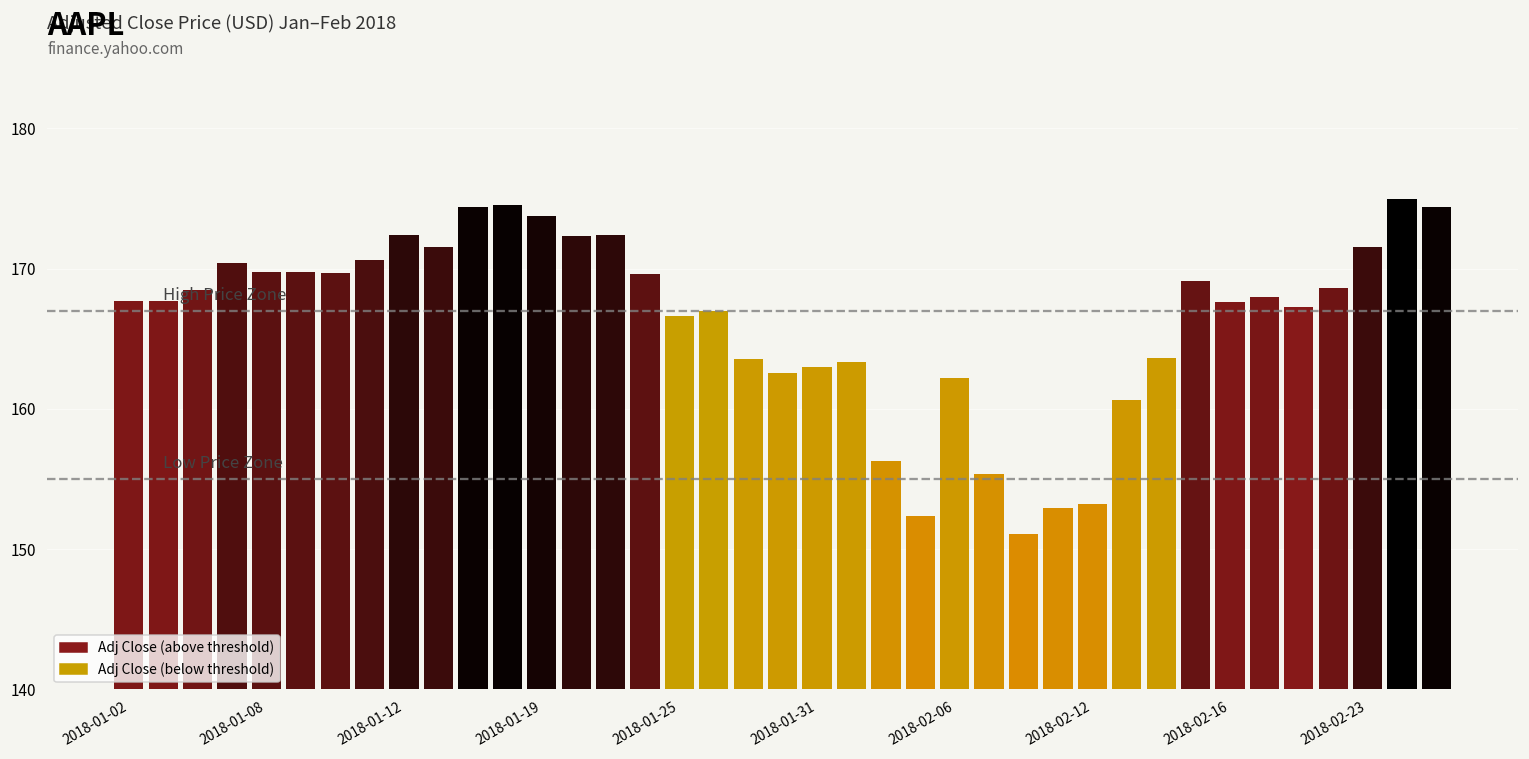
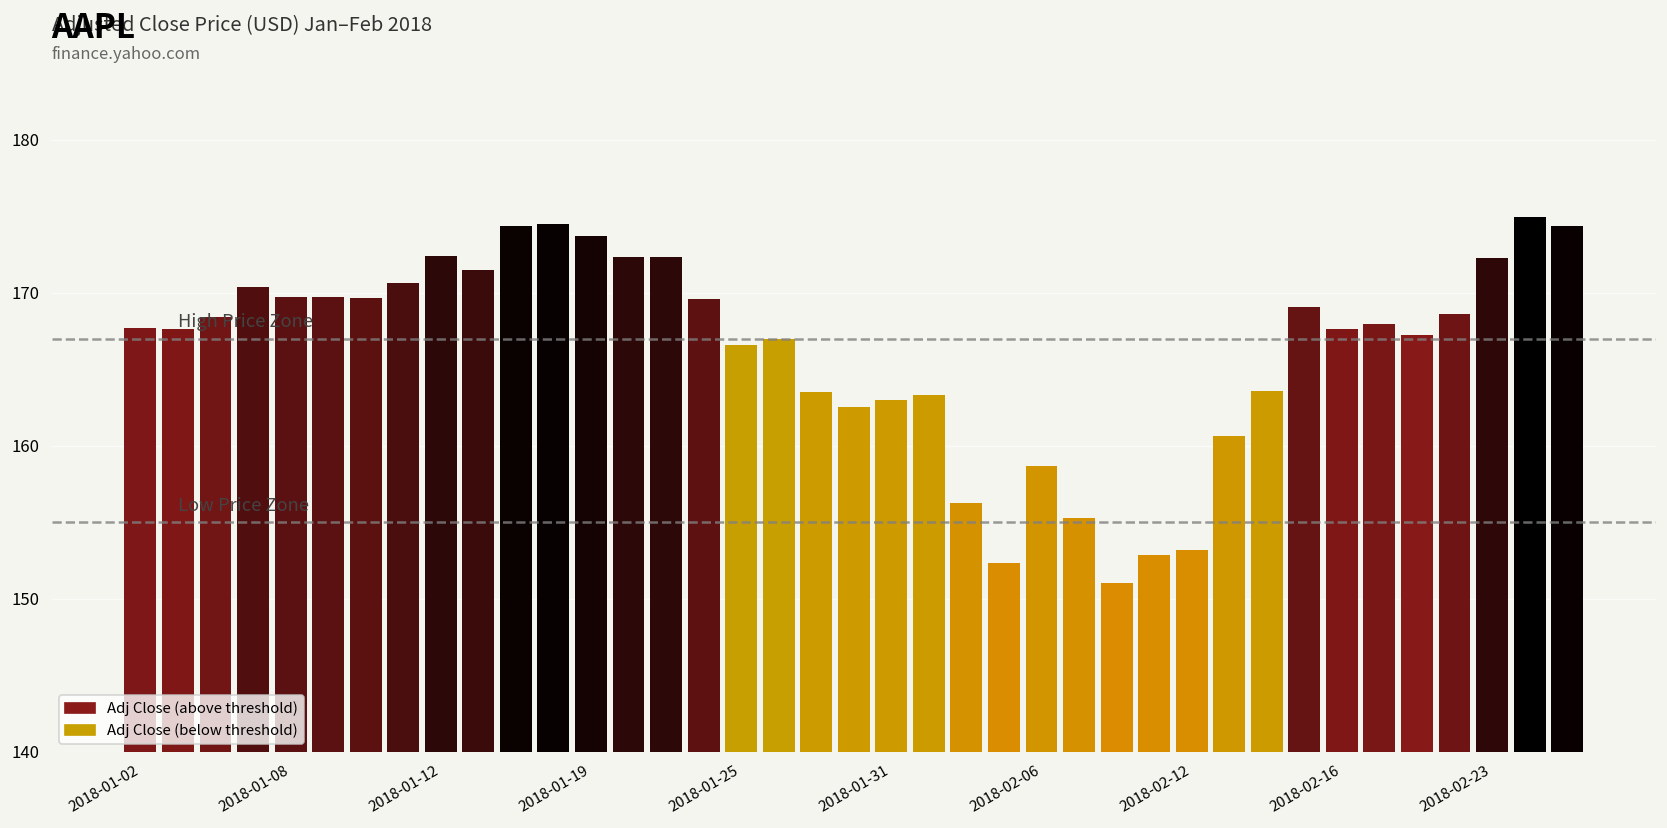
  {
    "Adj Close (above threshold)": {
      "2018-01-02": 167.7,
      "2018-01-08": 169.7,
      "2018-01-12": 172.4,
      "2018-01-19": 173.7,
      "2018-02-16": 167.6,
-     "2018-02-23": 171.6
+     "2018-02-23": 172.3
    },
    "Adj Close (below threshold)": {
      "2018-01-25": 166.6,
      "2018-01-31": 163.0,
-     "2018-02-06": 162.2,
+     "2018-02-06": 158.7,
      "2018-02-12": 153.2
    }
  }
